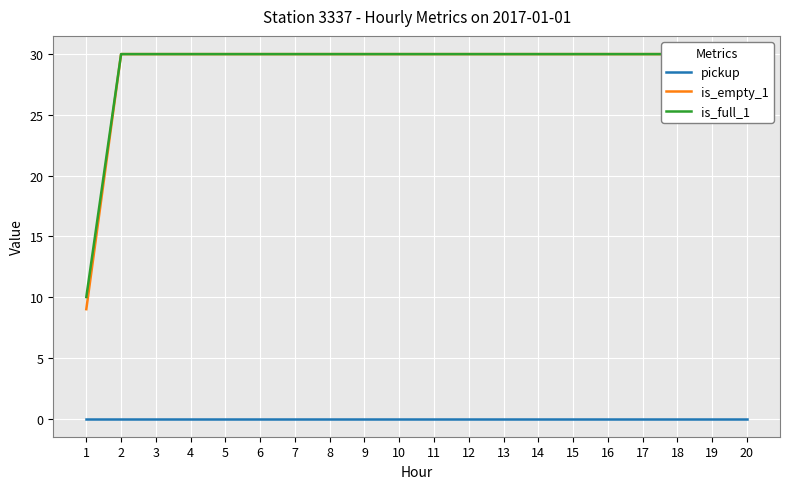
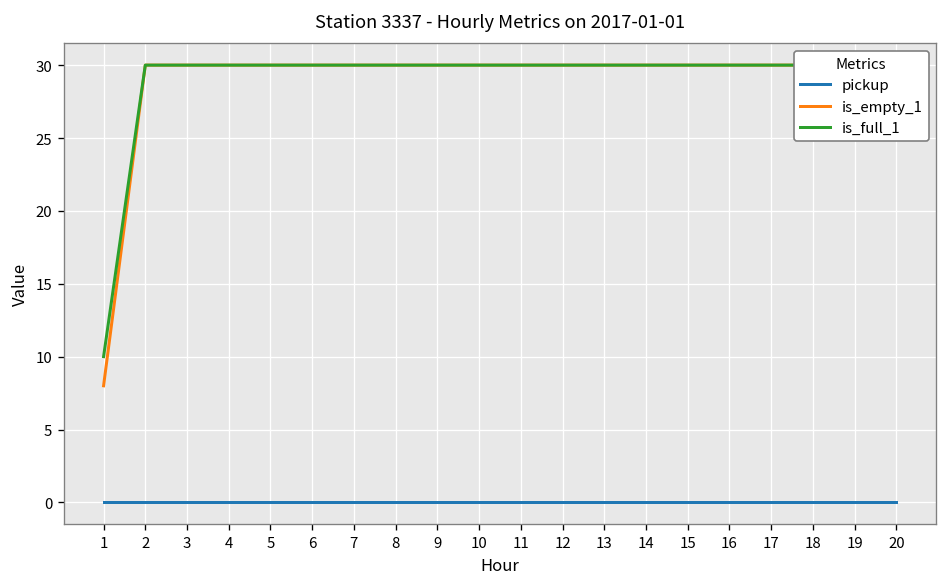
  {
    "pickup": {
      "1": 0,
      "2": 0,
      "3": 0,
      "4": 0,
      "5": 0,
      "6": 0,
      "7": 0,
      "8": 0,
      "9": 0,
      "10": 0,
      "11": 0,
      "12": 0,
      "13": 0,
      "14": 0,
      "15": 0,
      "16": 0,
      "17": 0,
      "18": 0,
      "19": 0,
      "20": 0
    },
    "is_empty_1": {
-     "1": 9
+     "1": 8
    },
    "is_full_1": {
      "1": 10
    }
  }
